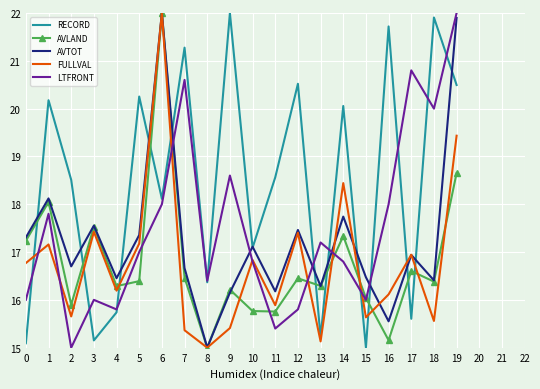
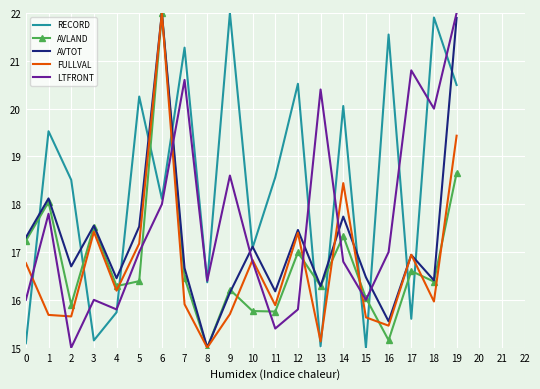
  {
    "RECORD": {
      "0": 15.1,
-     "1": 20.2,
+     "1": 19.5,
      "2": 18.5,
      "3": 15.2,
      "4": 15.7,
      "5": 20.3,
      "6": 18.1,
      "7": 21.3,
      "9": 22.0,
      "11": 18.6,
      "12": 20.5,
-     "13": 15.2,
+     "13": 15.0,
      "14": 20.1,
      "15": 15.0,
-     "16": 21.7,
+     "16": 21.6,
      "17": 15.6,
      "18": 21.9,
      "19": 20.5
    },
    "AVLAND": {
      "0": 17.2,
      "1": 18.0,
      "2": 15.9,
      "4": 16.3,
      "5": 16.4,
      "7": 16.5,
      "9": 16.2,
      "10": 15.8,
      "11": 15.8,
-     "12": 16.5,
+     "12": 17.0,
      "14": 17.3,
      "16": 15.2,
      "17": 16.6,
      "19": 18.7
    },
    "AVTOT": {
      "0": 17.3,
      "1": 18.1,
      "2": 16.7,
      "4": 16.5,
-     "5": 17.4,
+     "5": 17.5,
      "7": 16.7,
      "9": 16.2,
      "11": 16.2,
      "12": 17.5,
      "14": 17.7,
      "15": 16.5,
      "16": 15.6,
      "19": 21.9
    },
    "FULLVAL": {
      "0": 16.8,
-     "1": 17.2,
+     "1": 15.7,
      "2": 15.7,
      "3": 17.4,
      "4": 16.2,
      "5": 17.2,
-     "7": 15.4,
-     "9": 15.4,
+     "7": 15.9,
+     "9": 15.7,
      "11": 15.9,
      "12": 17.4,
      "13": 15.1,
      "14": 18.4,
      "15": 15.6,
-     "16": 16.1,
-     "18": 15.6,
+     "16": 15.5,
+     "18": 16.0,
      "19": 19.4
    },
    "LTFRONT": {
      "0": 16.0,
      "1": 17.8,
      "2": 15.0,
      "3": 16.0,
      "4": 15.8,
      "5": 17.0,
      "6": 18.0,
      "7": 20.6,
      "9": 18.6,
      "11": 15.4,
      "12": 15.8,
-     "13": 17.2,
+     "13": 20.4,
      "14": 16.8,
-     "16": 18.0,
+     "16": 17.0,
      "17": 20.8,
      "18": 20.0,
      "19": 22.0
    }
  }
